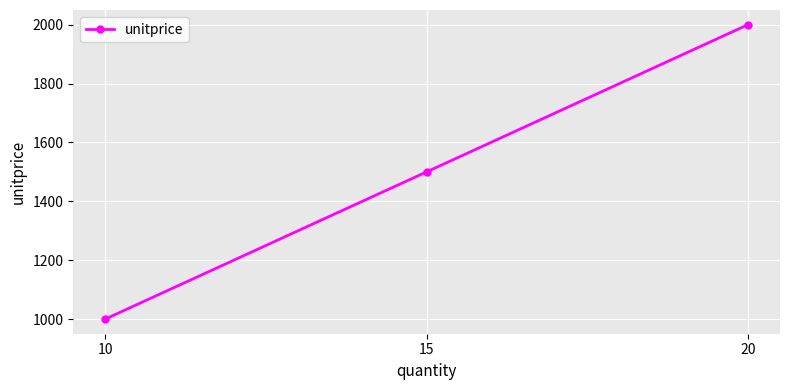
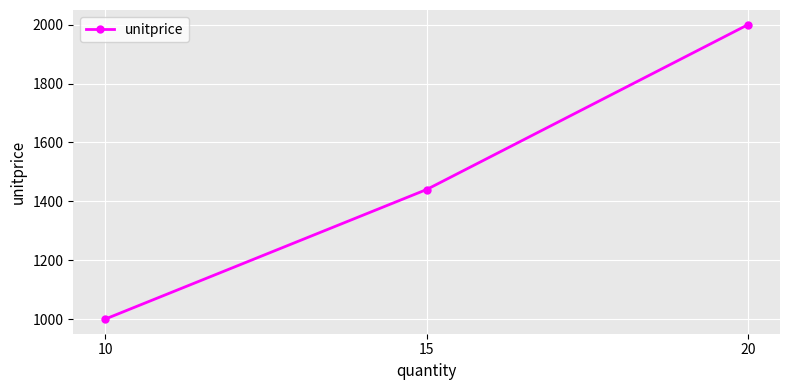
  {
    "10": 1000,
-   "15": 1500,
+   "15": 1440,
    "20": 2000
  }
